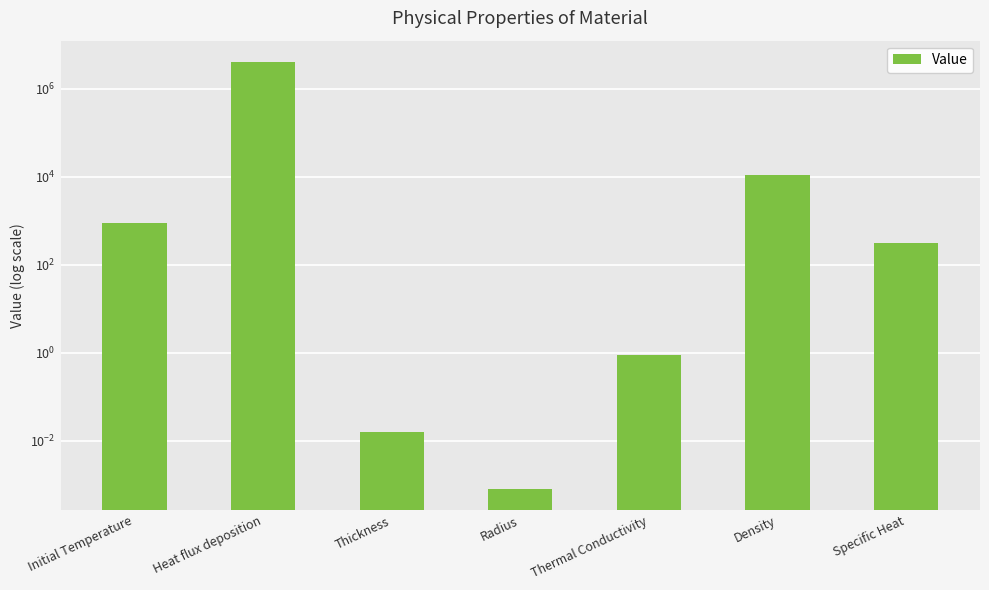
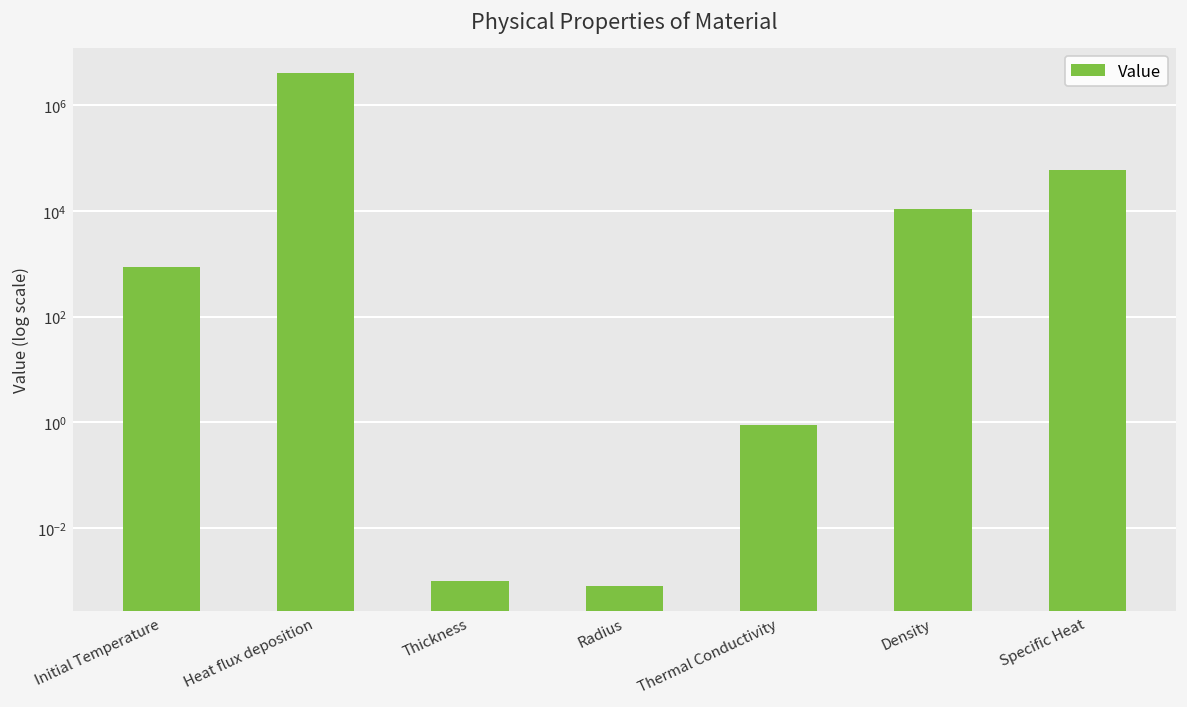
  {
    "Initial Temperature": 900,
    "Heat flux deposition": 4000000,
-   "Thickness": 0.016,
+   "Thickness": 0.001,
    "Radius": 0.0008,
    "Thermal Conductivity": 0.9,
    "Density": 11000,
-   "Specific Heat": 300
+   "Specific Heat": 60000
  }
